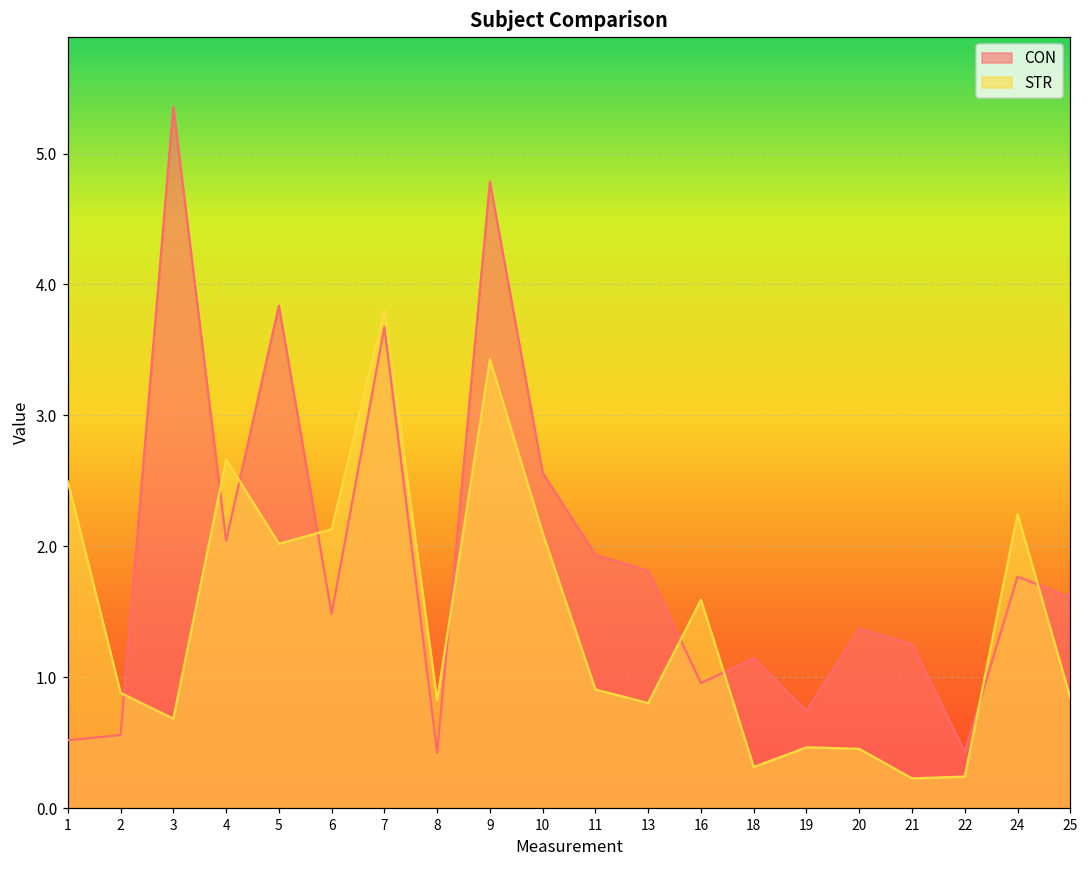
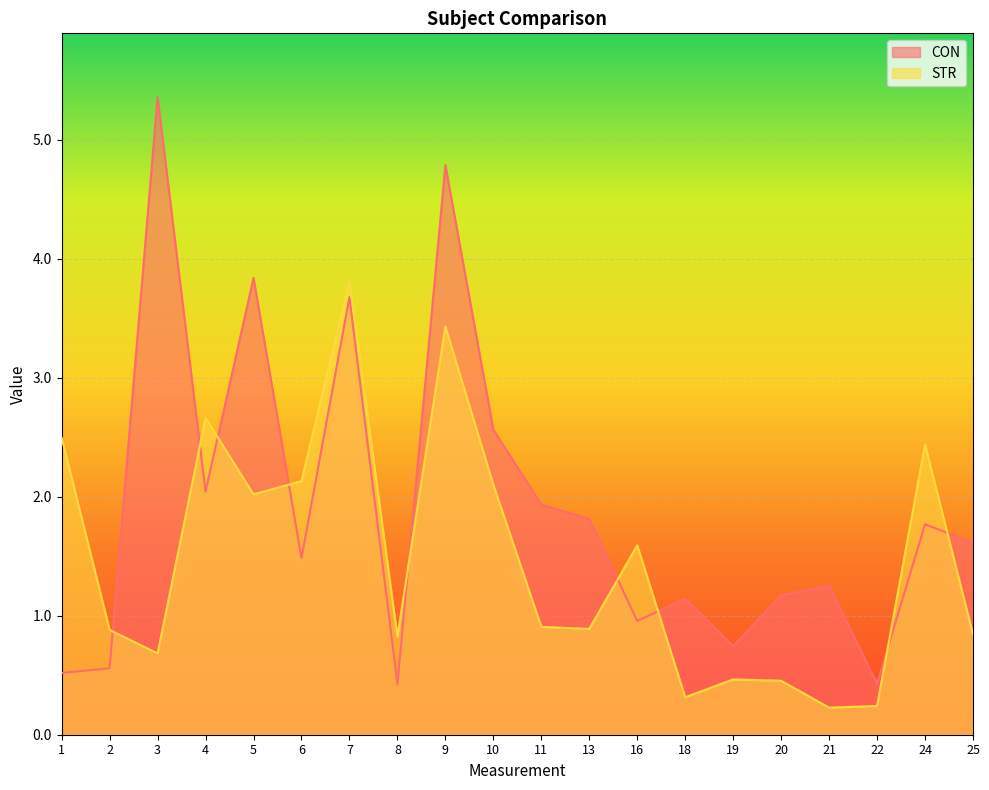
  {
    "CON": {
      "1": 0.52,
      "2": 0.56,
      "3": 5.36,
      "4": 2.04,
      "5": 3.84,
      "6": 1.48,
      "7": 3.68,
      "8": 0.42,
      "9": 4.79,
      "10": 2.56,
      "11": 1.93,
      "13": 1.81,
      "16": 0.96,
      "18": 1.14,
      "19": 0.74,
-     "20": 1.37,
+     "20": 1.17,
      "21": 1.25,
      "22": 0.43,
      "24": 1.77,
      "25": 1.61
    },
    "STR": {
      "1": 2.50,
      "2": 0.88,
      "3": 0.68,
      "4": 2.66,
      "5": 2.02,
      "6": 2.13,
      "7": 3.81,
      "8": 0.83,
      "9": 3.43,
      "10": 2.10,
      "11": 0.91,
-     "13": 0.80,
+     "13": 0.89,
      "16": 1.59,
      "18": 0.31,
      "19": 0.46,
      "20": 0.45,
      "21": 0.23,
      "22": 0.24,
-     "24": 2.25,
+     "24": 2.44,
      "25": 0.84
    }
  }
